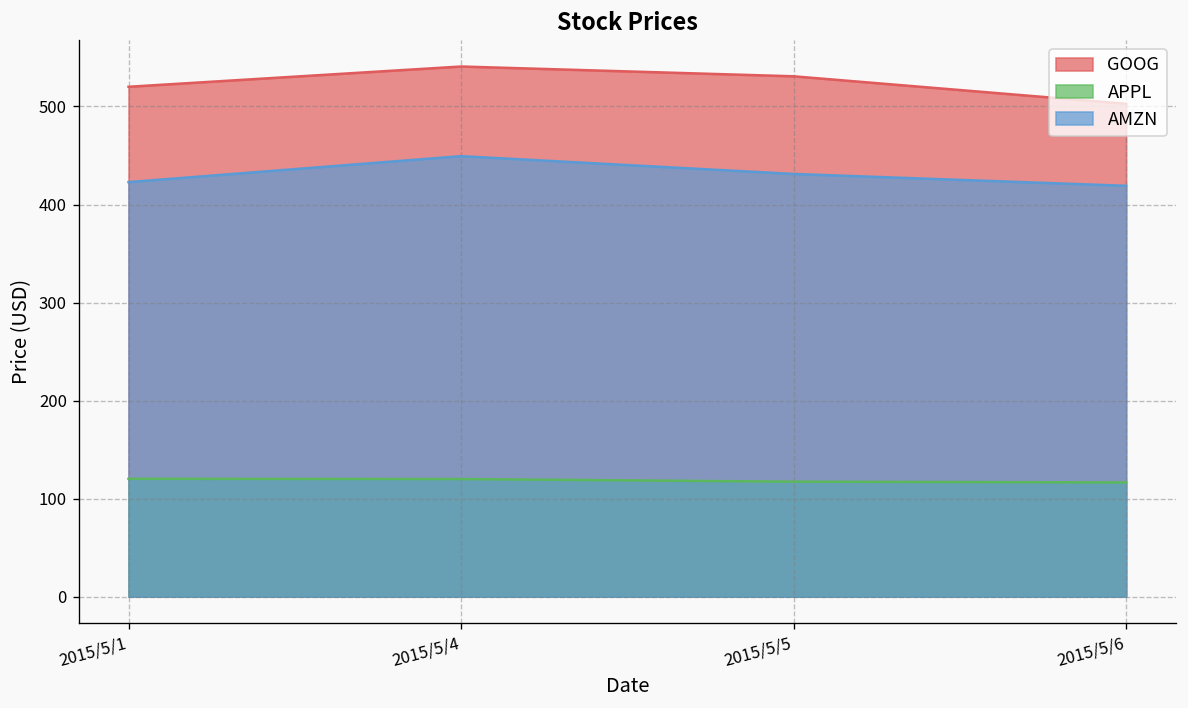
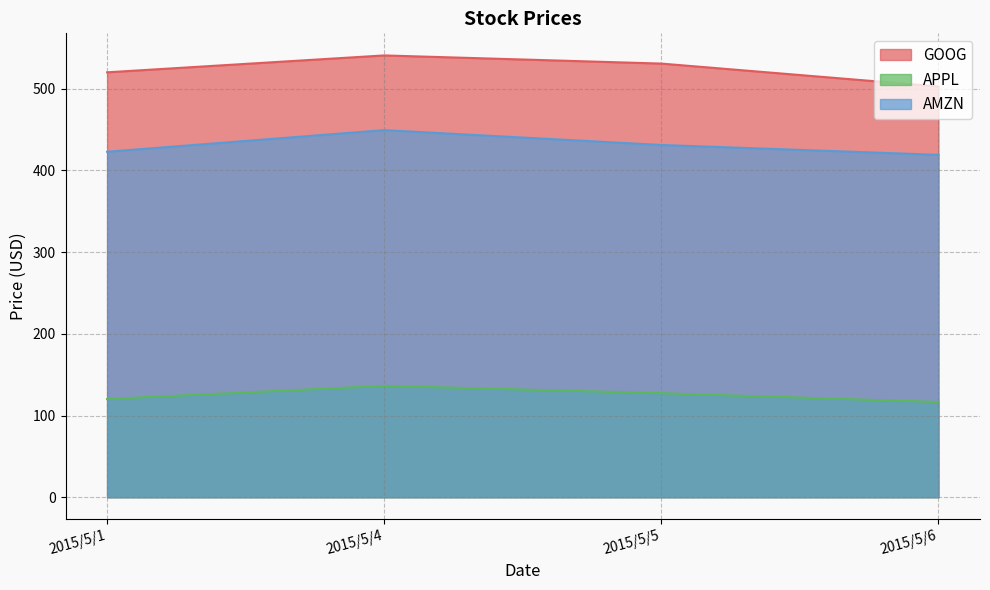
  {
    "GOOG": {
      "2015/5/1": 520,
      "2015/5/4": 540,
      "2015/5/5": 530
    },
    "APPL": {
      "2015/5/1": 120,
-     "2015/5/4": 120,
-     "2015/5/5": 120,
+     "2015/5/4": 140,
+     "2015/5/5": 130,
      "2015/5/6": 120
    },
    "AMZN": {
      "2015/5/1": 420,
      "2015/5/4": 450,
      "2015/5/5": 430,
      "2015/5/6": 420
    }
  }
